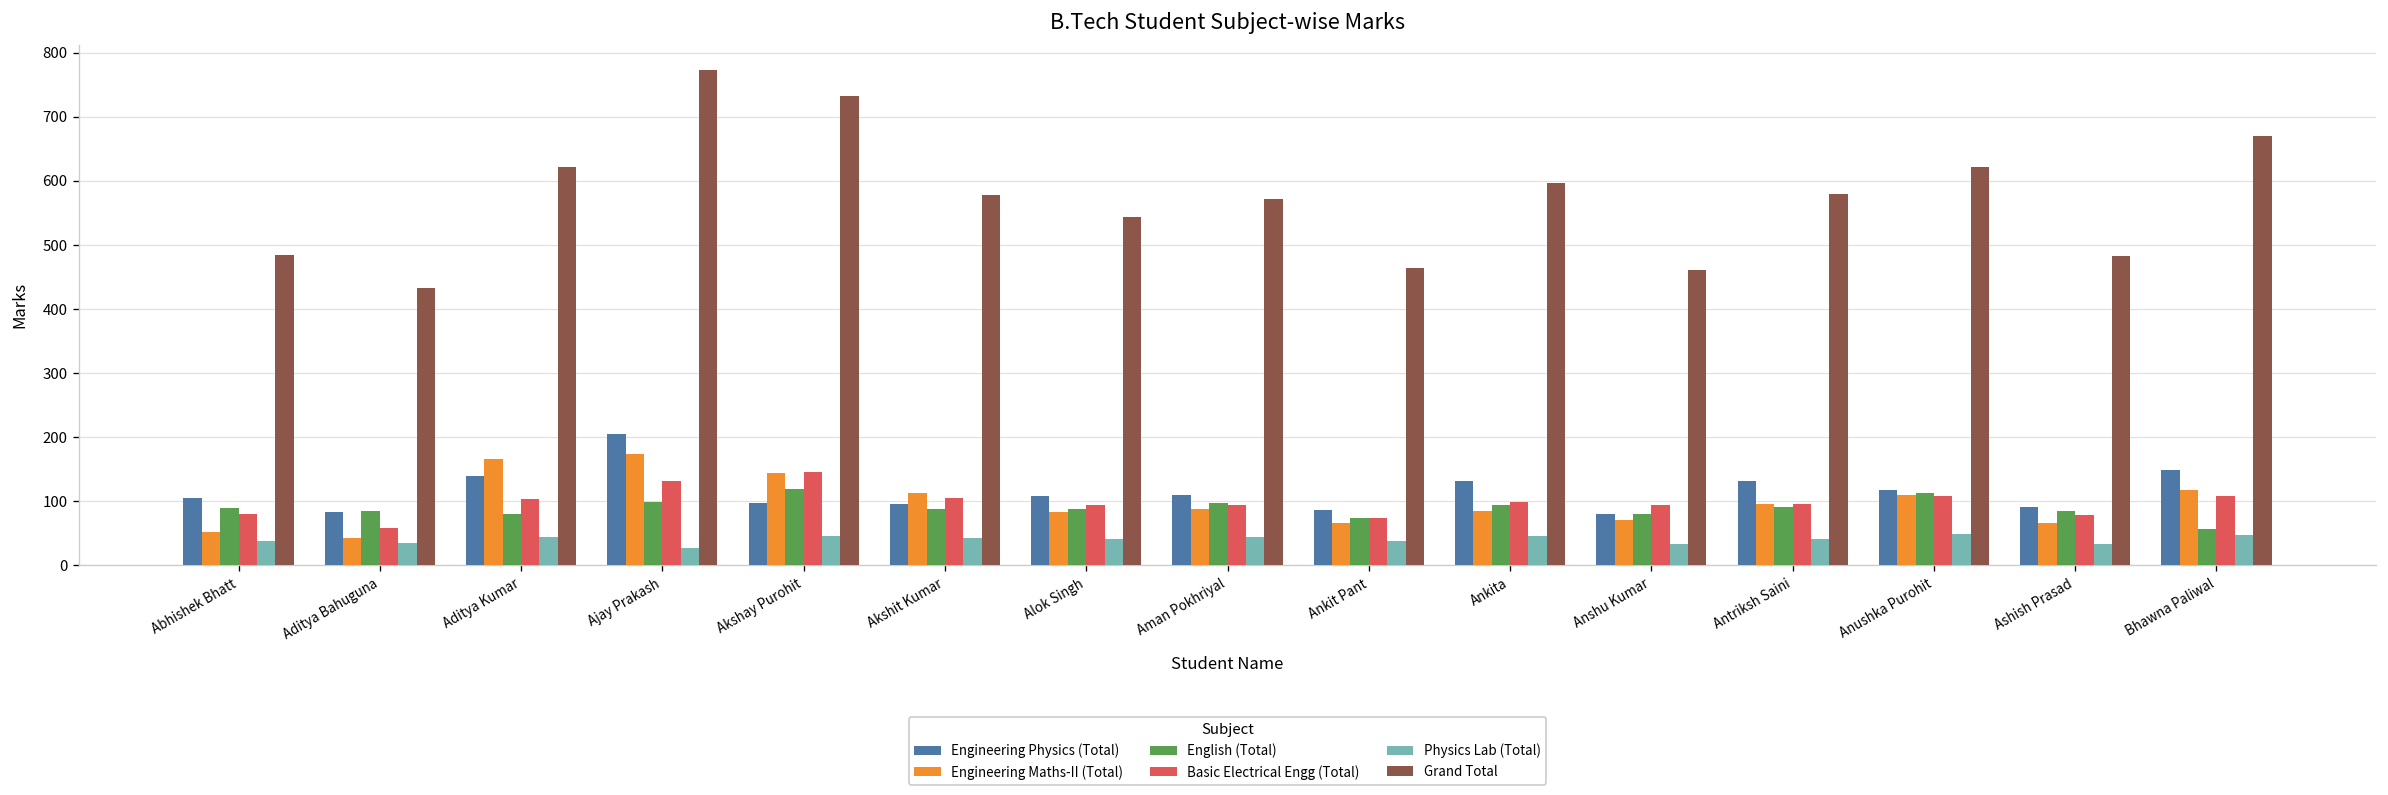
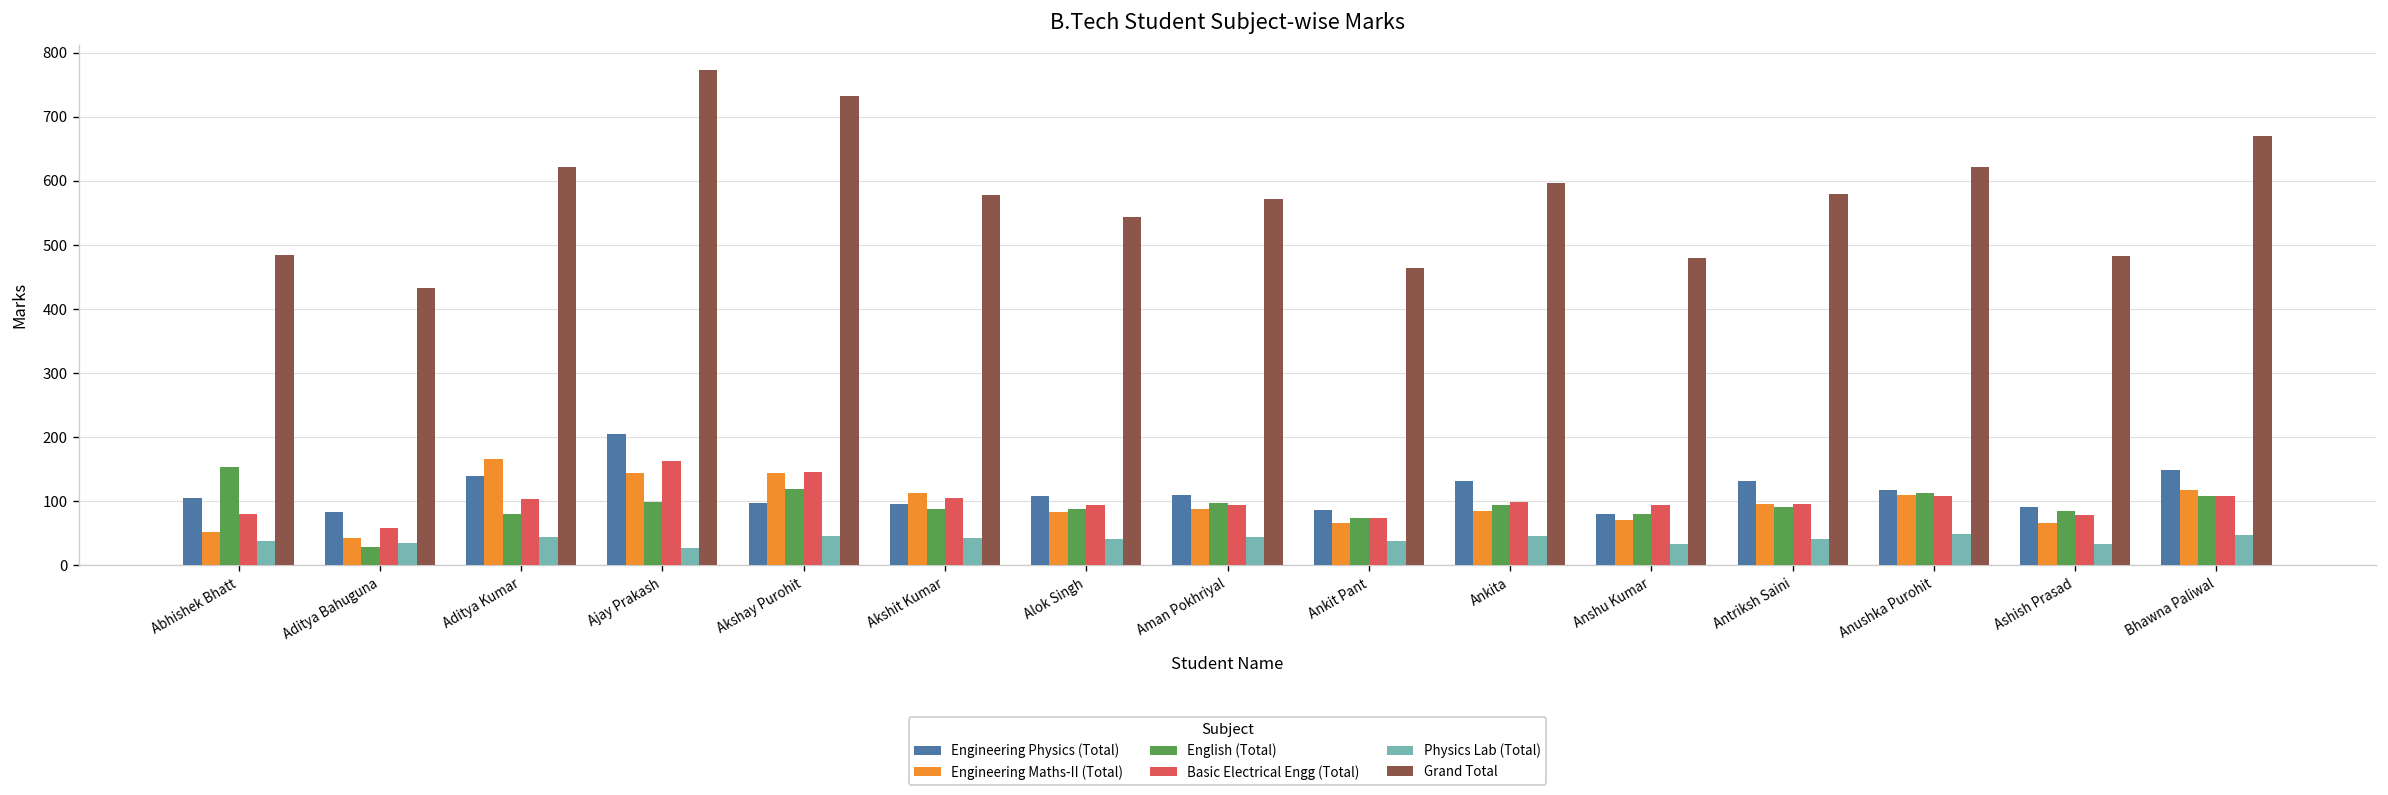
  {
    "Engineering Physics (Total)": {
      "Abhishek Bhatt": 110,
      "Aditya Bahuguna": 80,
      "Aditya Kumar": 140,
      "Ajay Prakash": 210,
      "Akshay Purohit": 100,
      "Akshit Kumar": 100,
      "Alok Singh": 110,
      "Aman Pokhriyal": 110,
      "Ankit Pant": 90,
      "Ankita": 130,
      "Anshu Kumar": 80,
      "Antriksh Saini": 130,
      "Anushka Purohit": 120,
      "Ashish Prasad": 90,
      "Bhawna Paliwal": 150
    },
    "Engineering Maths-II (Total)": {
      "Abhishek Bhatt": 50,
      "Aditya Bahuguna": 40,
      "Aditya Kumar": 170,
-     "Ajay Prakash": 170,
+     "Ajay Prakash": 140,
      "Akshay Purohit": 140,
      "Akshit Kumar": 110,
      "Alok Singh": 80,
      "Aman Pokhriyal": 90,
      "Ankit Pant": 70,
      "Ankita": 80,
      "Anshu Kumar": 70,
      "Antriksh Saini": 100,
      "Anushka Purohit": 110,
      "Ashish Prasad": 70,
      "Bhawna Paliwal": 120
    },
    "English (Total)": {
-     "Abhishek Bhatt": 90,
-     "Aditya Bahuguna": 80,
+     "Abhishek Bhatt": 150,
+     "Aditya Bahuguna": 30,
      "Aditya Kumar": 80,
      "Ajay Prakash": 100,
      "Akshay Purohit": 120,
      "Akshit Kumar": 90,
      "Alok Singh": 90,
      "Aman Pokhriyal": 100,
      "Ankit Pant": 70,
      "Ankita": 90,
      "Anshu Kumar": 80,
      "Antriksh Saini": 90,
      "Anushka Purohit": 110,
      "Ashish Prasad": 80,
-     "Bhawna Paliwal": 60
+     "Bhawna Paliwal": 110
    },
    "Basic Electrical Engg (Total)": {
      "Abhishek Bhatt": 80,
      "Aditya Bahuguna": 60,
      "Aditya Kumar": 100,
-     "Ajay Prakash": 130,
+     "Ajay Prakash": 160,
      "Akshay Purohit": 150,
      "Akshit Kumar": 110,
      "Alok Singh": 90,
      "Aman Pokhriyal": 90,
      "Ankit Pant": 70,
      "Ankita": 100,
      "Anshu Kumar": 90,
      "Antriksh Saini": 100,
      "Anushka Purohit": 110,
      "Ashish Prasad": 80,
      "Bhawna Paliwal": 110
    },
    "Physics Lab (Total)": {
      "Abhishek Bhatt": 40,
      "Aditya Bahuguna": 30,
      "Aditya Kumar": 40,
      "Ajay Prakash": 30,
      "Akshay Purohit": 50,
      "Akshit Kumar": 40,
      "Alok Singh": 40,
      "Aman Pokhriyal": 40,
      "Ankit Pant": 40,
      "Ankita": 50,
      "Anshu Kumar": 30,
      "Antriksh Saini": 40,
      "Anushka Purohit": 50,
      "Ashish Prasad": 30,
      "Bhawna Paliwal": 50
    },
    "Grand Total": {
      "Abhishek Bhatt": 480,
      "Aditya Bahuguna": 430,
      "Aditya Kumar": 620,
      "Ajay Prakash": 770,
      "Akshay Purohit": 730,
      "Akshit Kumar": 580,
      "Alok Singh": 540,
      "Aman Pokhriyal": 570,
      "Ankit Pant": 460,
      "Ankita": 600,
-     "Anshu Kumar": 460,
+     "Anshu Kumar": 480,
      "Antriksh Saini": 580,
      "Anushka Purohit": 620,
      "Ashish Prasad": 480,
      "Bhawna Paliwal": 670
    }
  }
